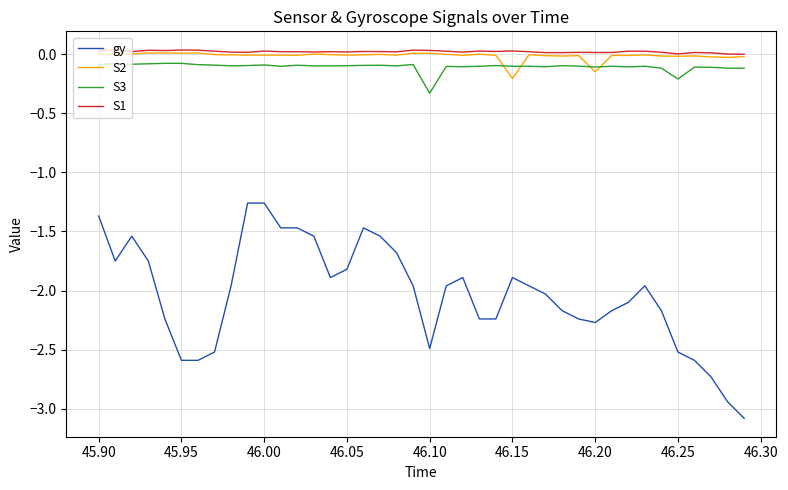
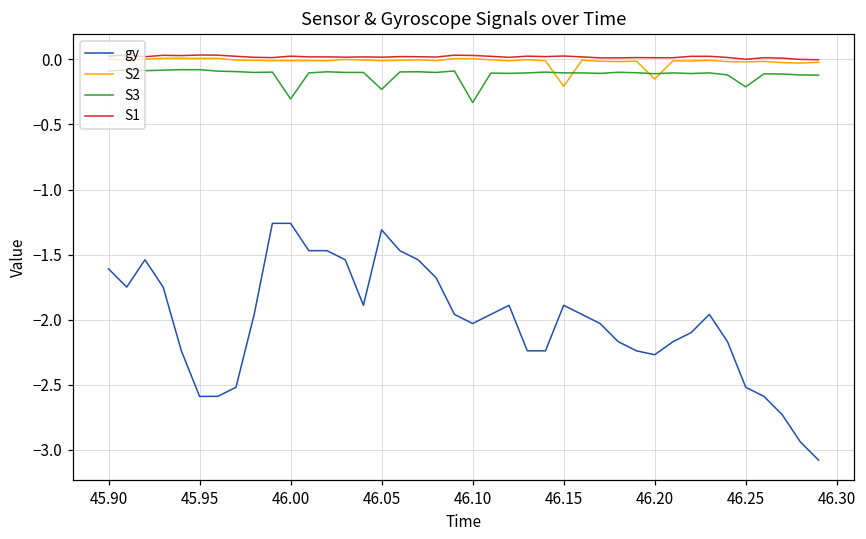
  {
    "gy": {
-     "45.90": -1.37,
+     "45.90": -1.61,
      "45.95": -2.59,
      "46.00": -1.26,
-     "46.05": -1.82,
-     "46.10": -2.49,
+     "46.05": -1.31,
+     "46.10": -2.03,
      "46.15": -1.89,
      "46.20": -2.27,
      "46.25": -2.52
    },
    "S2": {
      "45.95": 0.01,
      "46.00": -0.01,
      "46.05": -0.01,
      "46.10": 0.01,
      "46.15": -0.21,
      "46.20": -0.15
    },
    "S3": {
      "45.95": -0.08,
-     "46.00": -0.09,
-     "46.05": -0.10,
+     "46.00": -0.30,
+     "46.05": -0.23,
      "46.10": -0.33,
      "46.15": -0.10,
      "46.20": -0.11,
      "46.25": -0.21
    },
    "S1": {
      "45.95": 0.03,
      "46.00": 0.02,
      "46.05": 0.02,
      "46.10": 0.03,
      "46.15": 0.03,
      "46.20": 0.01
    }
  }
